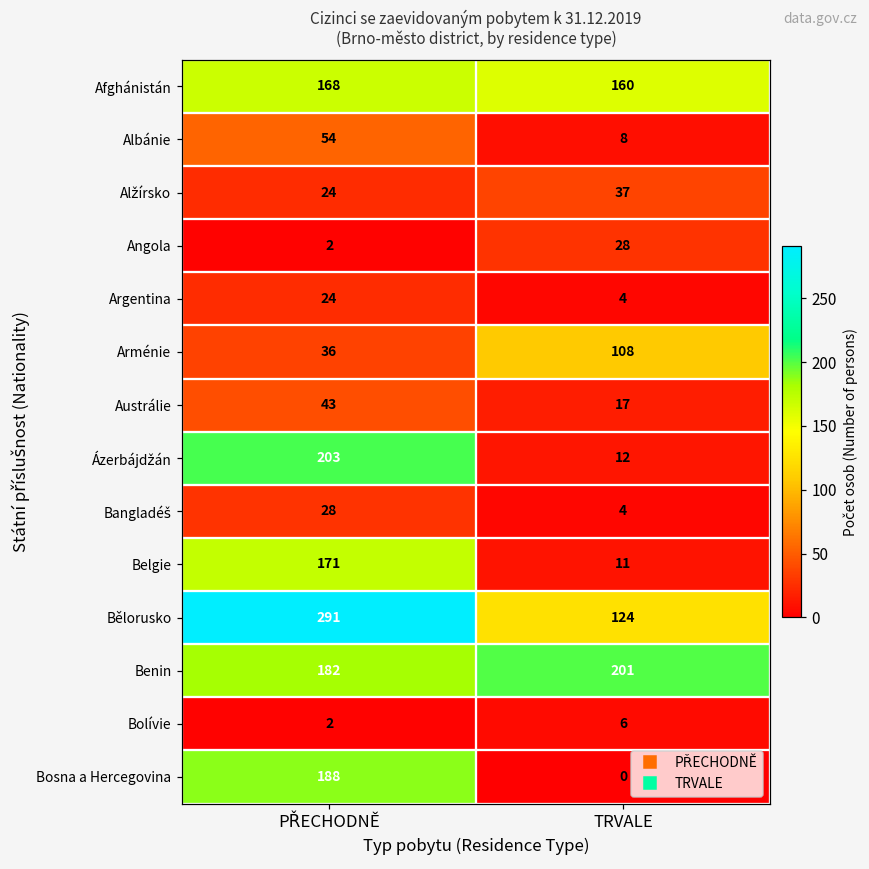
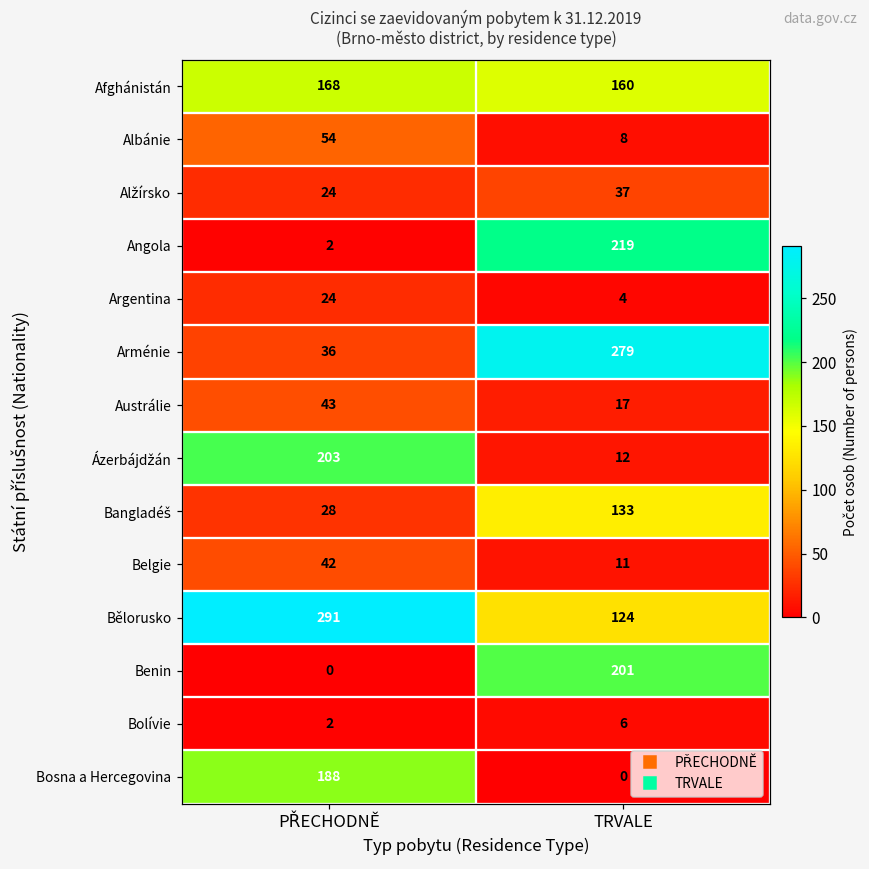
  {
    "Afghánistán": {
      "PŘECHODNĚ": 168,
      "TRVALE": 160
    },
    "Albánie": {
      "PŘECHODNĚ": 54,
      "TRVALE": 8
    },
    "Alžírsko": {
      "PŘECHODNĚ": 24,
      "TRVALE": 37
    },
    "Angola": {
      "PŘECHODNĚ": 2,
-     "TRVALE": 28
+     "TRVALE": 219
    },
    "Argentina": {
      "PŘECHODNĚ": 24,
      "TRVALE": 4
    },
    "Arménie": {
      "PŘECHODNĚ": 36,
-     "TRVALE": 108
+     "TRVALE": 279
    },
    "Austrálie": {
      "PŘECHODNĚ": 43,
      "TRVALE": 17
    },
    "Ázerbájdžán": {
      "PŘECHODNĚ": 203,
      "TRVALE": 12
    },
    "Bangladéš": {
      "PŘECHODNĚ": 28,
-     "TRVALE": 4
+     "TRVALE": 133
    },
    "Belgie": {
-     "PŘECHODNĚ": 171,
+     "PŘECHODNĚ": 42,
      "TRVALE": 11
    },
    "Bělorusko": {
      "PŘECHODNĚ": 291,
      "TRVALE": 124
    },
    "Benin": {
-     "PŘECHODNĚ": 182,
+     "PŘECHODNĚ": 0,
      "TRVALE": 201
    },
    "Bolívie": {
      "PŘECHODNĚ": 2,
      "TRVALE": 6
    },
    "Bosna a Hercegovina": {
      "PŘECHODNĚ": 188,
      "TRVALE": 0
    }
  }
